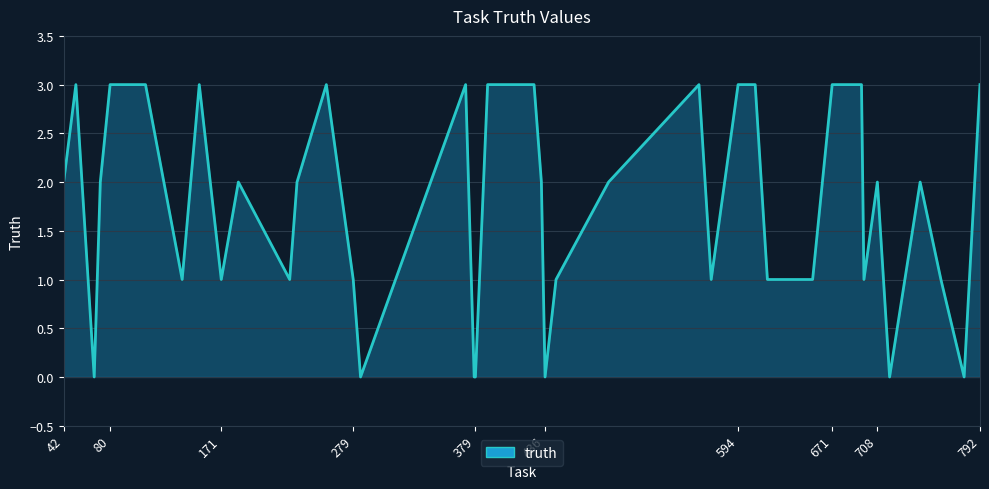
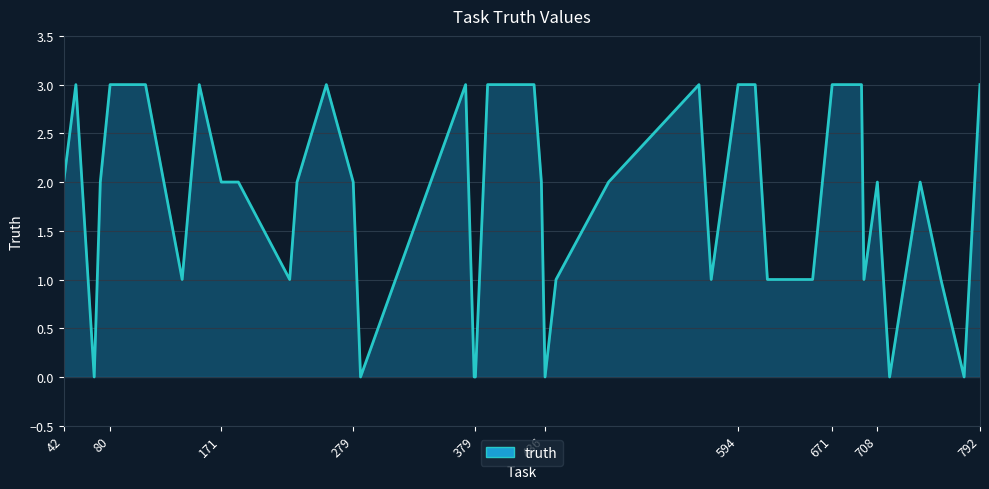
  {
    "42": 2,
    "80": 3,
-   "171": 1,
-   "279": 1,
+   "171": 2,
+   "279": 2,
    "379": 0,
    "436": 0,
    "594": 3,
    "671": 3,
    "708": 2,
    "792": 3
  }
